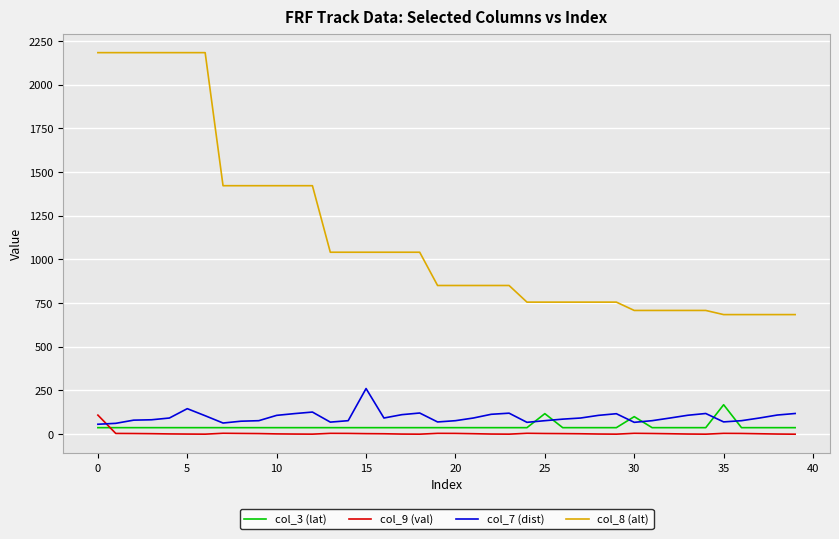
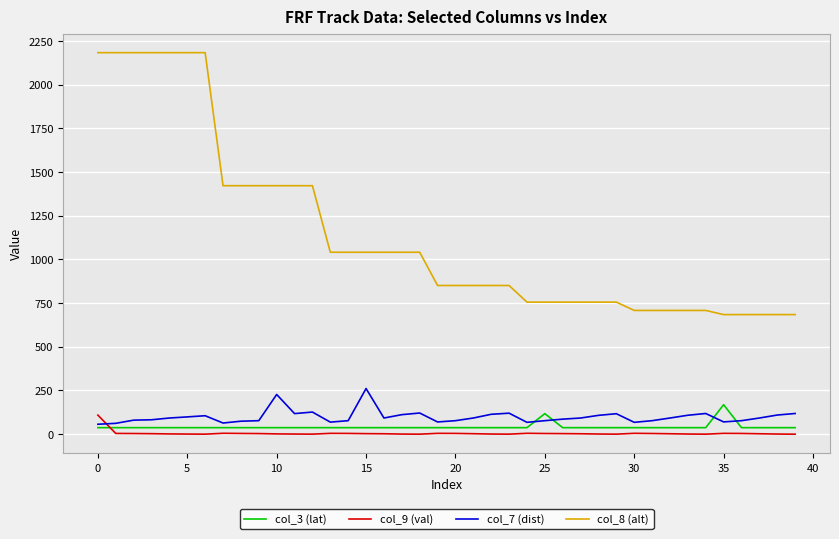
  {
    "col_3 (lat)": {
      "0": 40,
      "5": 40,
      "10": 40,
      "15": 40,
      "20": 40,
      "25": 120,
-     "30": 100,
+     "30": 40,
      "35": 170
    },
    "col_9 (val)": {
      "0": 110,
      "5": 0,
      "10": 0,
      "15": 0,
      "20": 0,
      "25": 0,
      "30": 0,
      "35": 0
    },
    "col_7 (dist)": {
      "0": 60,
-     "5": 140,
-     "10": 110,
+     "5": 100,
+     "10": 230,
      "15": 260,
      "20": 80,
      "25": 80,
      "30": 70,
      "35": 70
    },
    "col_8 (alt)": {
      "0": 2180,
      "5": 2180,
      "10": 1420,
      "15": 1040,
      "20": 850,
      "25": 760,
      "30": 710,
      "35": 680
    }
  }
